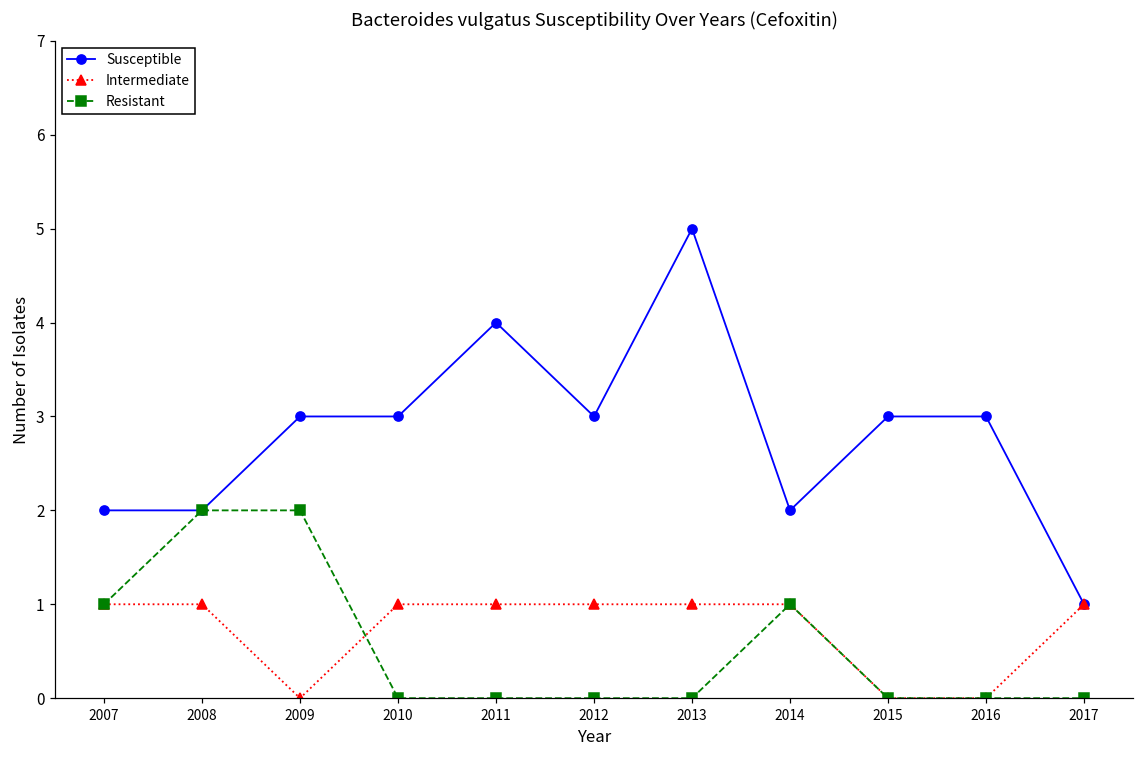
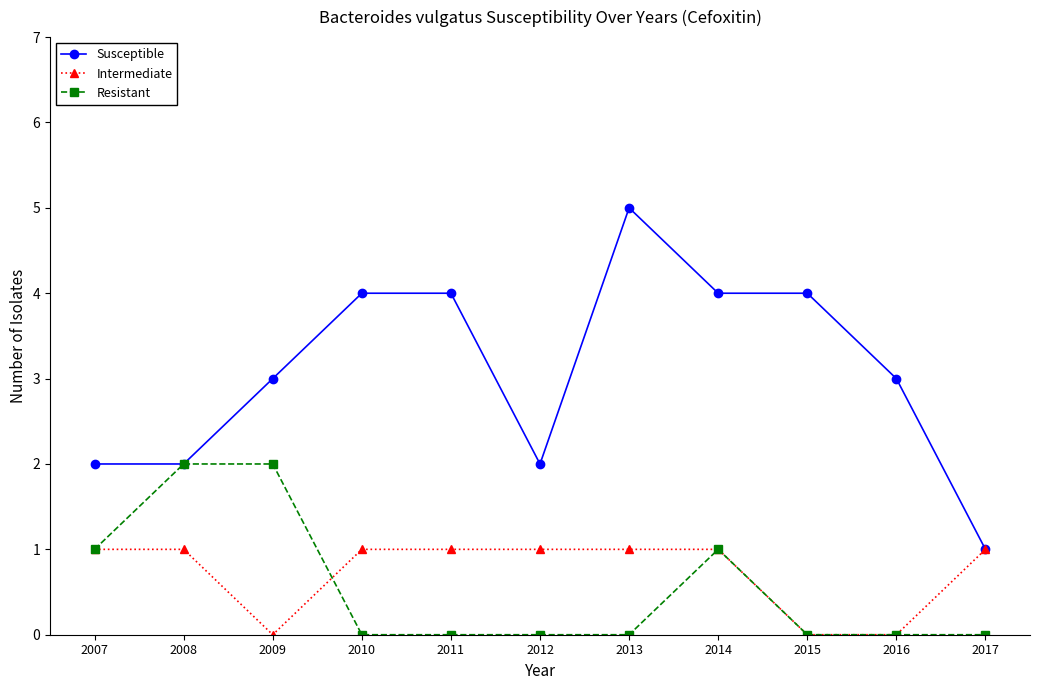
  {
    "Susceptible": {
      "2007": 2,
      "2009": 3,
-     "2010": 3,
+     "2010": 4,
      "2011": 4,
-     "2012": 3,
+     "2012": 2,
      "2013": 5,
-     "2014": 2,
-     "2015": 3,
+     "2014": 4,
+     "2015": 4,
      "2016": 3
    },
    "Intermediate": {
      "2008": 1,
      "2009": 0,
      "2010": 1,
      "2011": 1,
      "2012": 1,
      "2013": 1
    },
    "Resistant": {
      "2009": 2,
      "2010": 0,
      "2011": 0,
      "2012": 0,
      "2013": 0,
      "2017": 0
    }
  }
